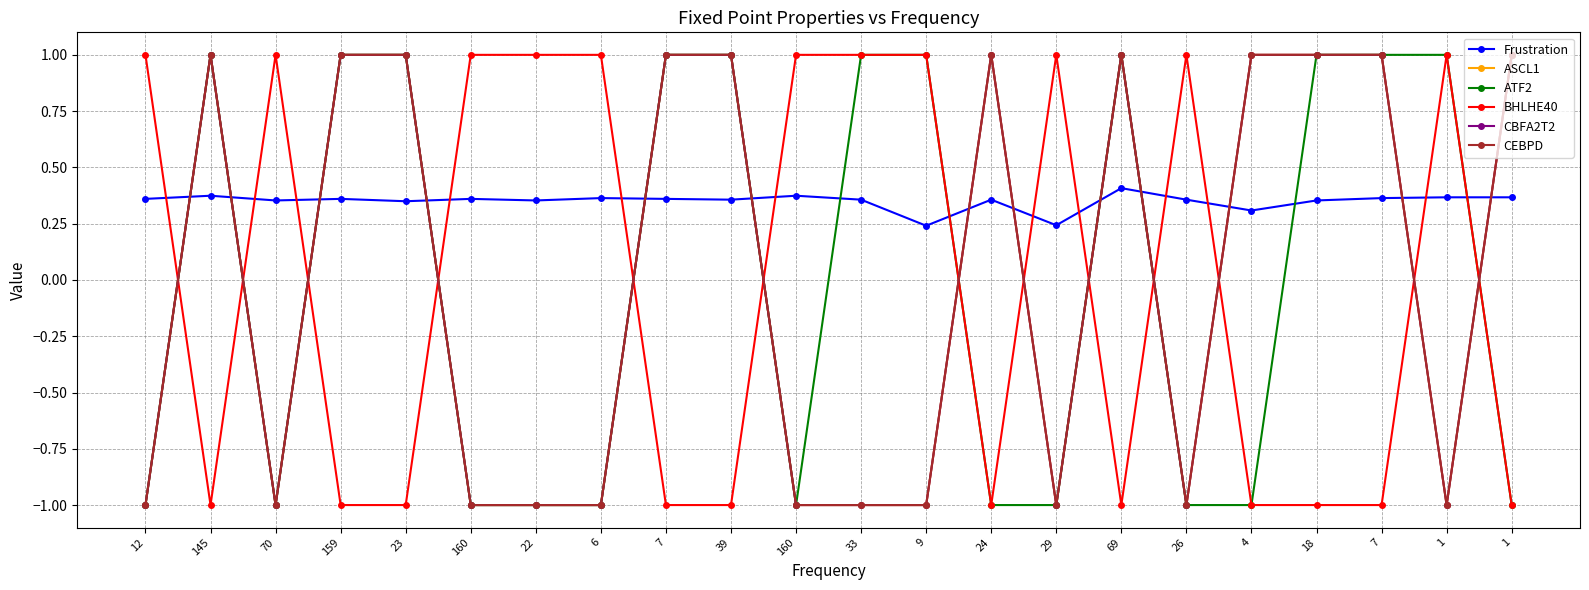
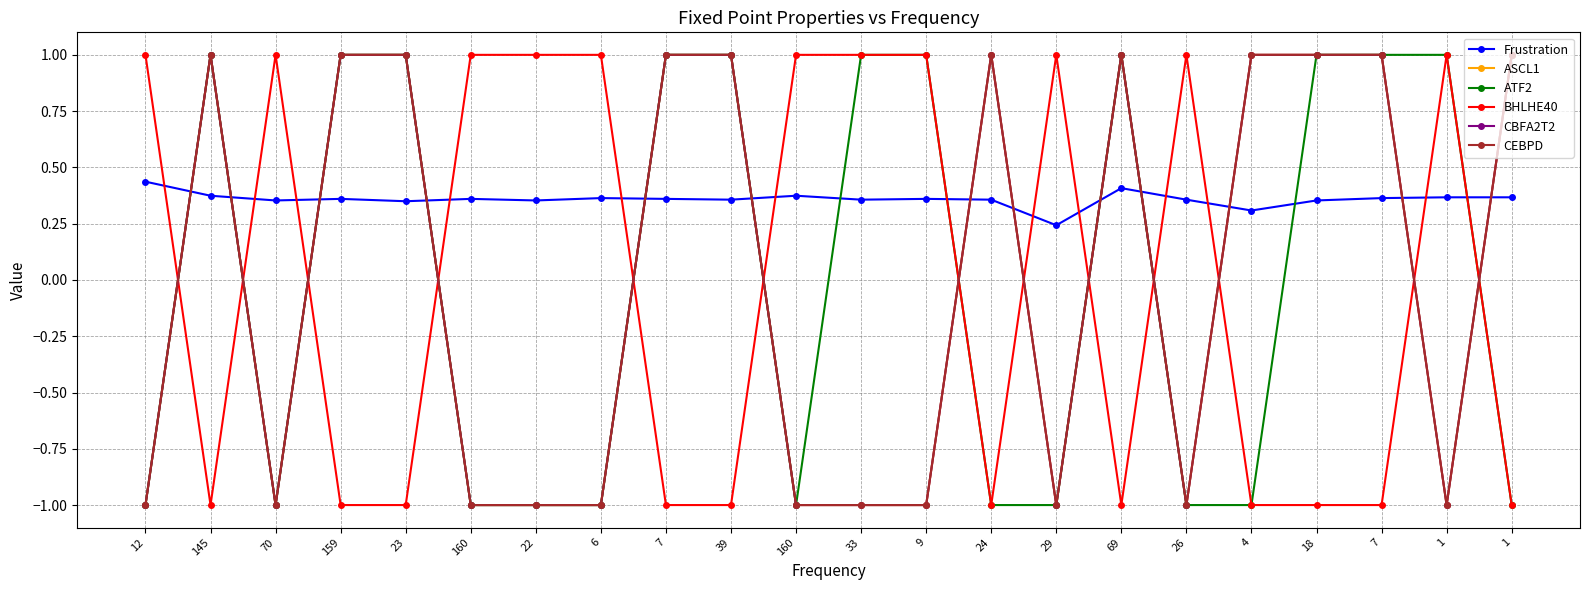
  {
    "Frustration": {
-     "12": 0.36,
+     "12": 0.44,
      "145": 0.37,
      "70": 0.35,
      "159": 0.36,
      "23": 0.35,
      "22": 0.35,
      "6": 0.36,
      "39": 0.36,
      "33": 0.36,
-     "9": 0.24,
+     "9": 0.36,
      "24": 0.36,
      "29": 0.24,
      "69": 0.41,
      "26": 0.36,
      "4": 0.31,
      "18": 0.35
    },
    "CEBPD": {
      "33": -1.00,
      "9": -1.00,
      "24": 1.00,
      "4": 1.00
    },
    "BHLHE40": {
      "12": 1.00,
      "145": -1.00,
      "70": 1.00,
      "159": -1.00,
      "23": -1.00,
      "22": 1.00,
      "6": 1.00,
      "39": -1.00,
      "29": 1.00,
      "69": -1.00,
      "26": 1.00,
      "18": -1.00
    }
  }
